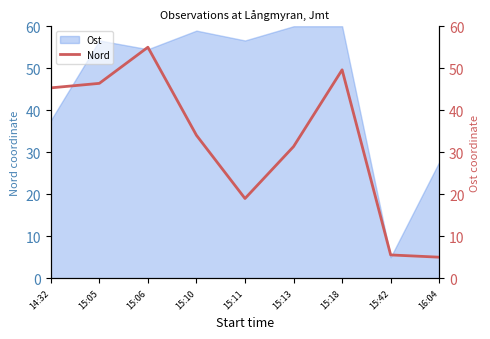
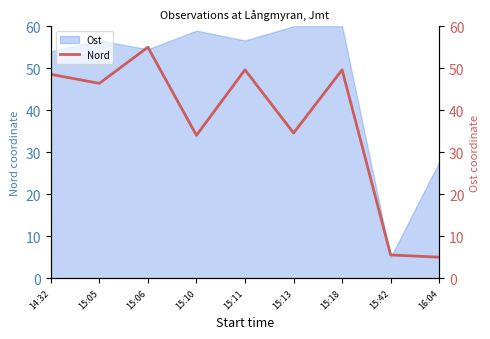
  {
    "Ost": {
-     "14:32": 38,
+     "14:32": 54,
      "15:06": 55,
      "15:10": 59,
      "15:11": 57,
      "15:13": 60,
      "15:18": 60,
      "15:42": 5,
      "16:04": 28
    },
    "Nord": {
-     "14:32": 45,
+     "14:32": 49,
      "15:05": 46,
      "15:06": 55,
      "15:10": 34,
-     "15:11": 19,
-     "15:13": 31,
+     "15:11": 50,
+     "15:13": 35,
      "15:18": 50,
      "15:42": 6,
      "16:04": 5
    }
  }
